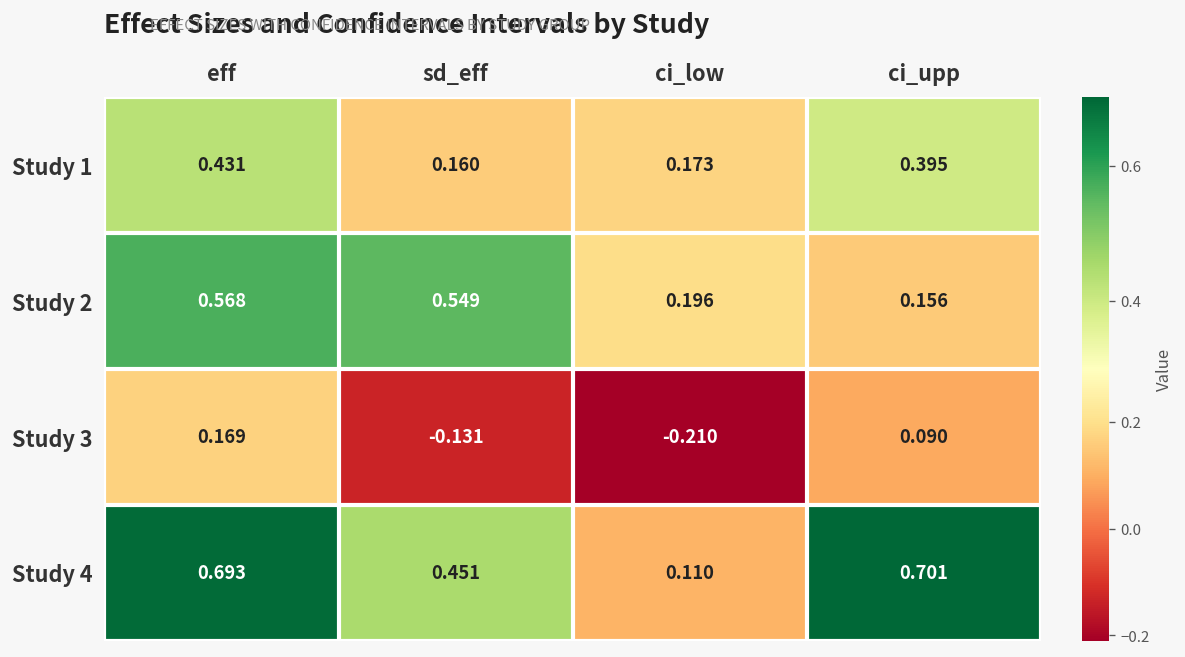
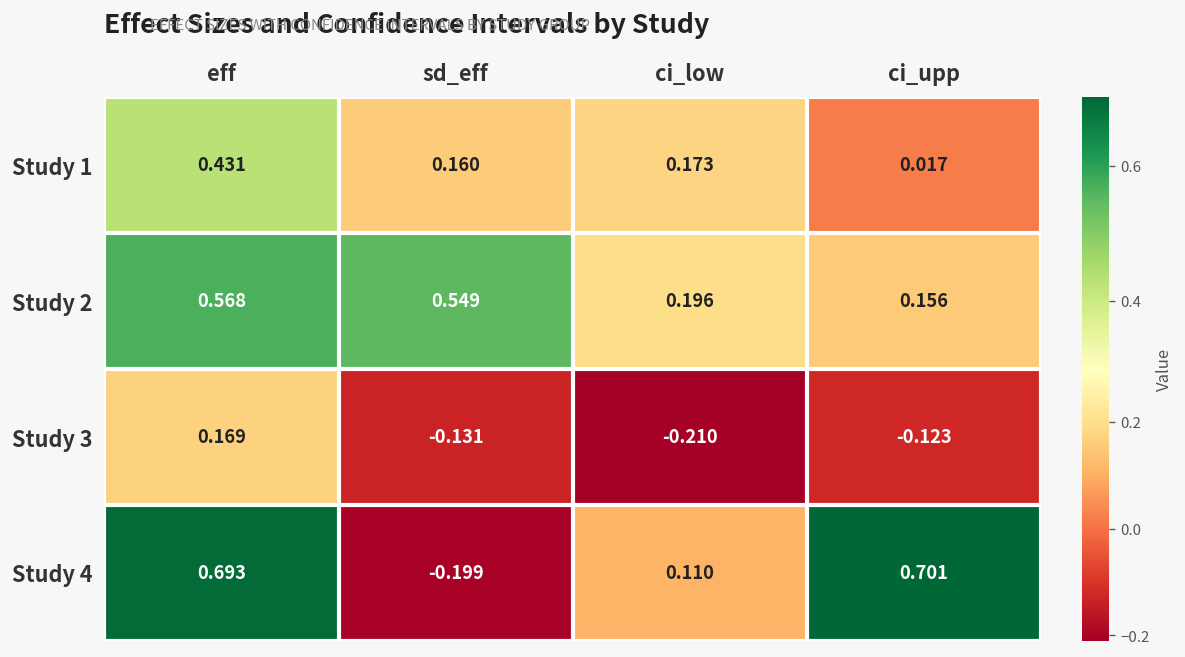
  {
    "Study 1": {
      "eff": 0.431,
      "sd_eff": 0.160,
      "ci_low": 0.173,
-     "ci_upp": 0.395
+     "ci_upp": 0.017
    },
    "Study 2": {
      "eff": 0.568,
      "sd_eff": 0.549,
      "ci_low": 0.196,
      "ci_upp": 0.156
    },
    "Study 3": {
      "eff": 0.169,
      "sd_eff": -0.131,
      "ci_low": -0.210,
-     "ci_upp": 0.090
+     "ci_upp": -0.123
    },
    "Study 4": {
      "eff": 0.693,
-     "sd_eff": 0.451,
+     "sd_eff": -0.199,
      "ci_low": 0.110,
      "ci_upp": 0.701
    }
  }
